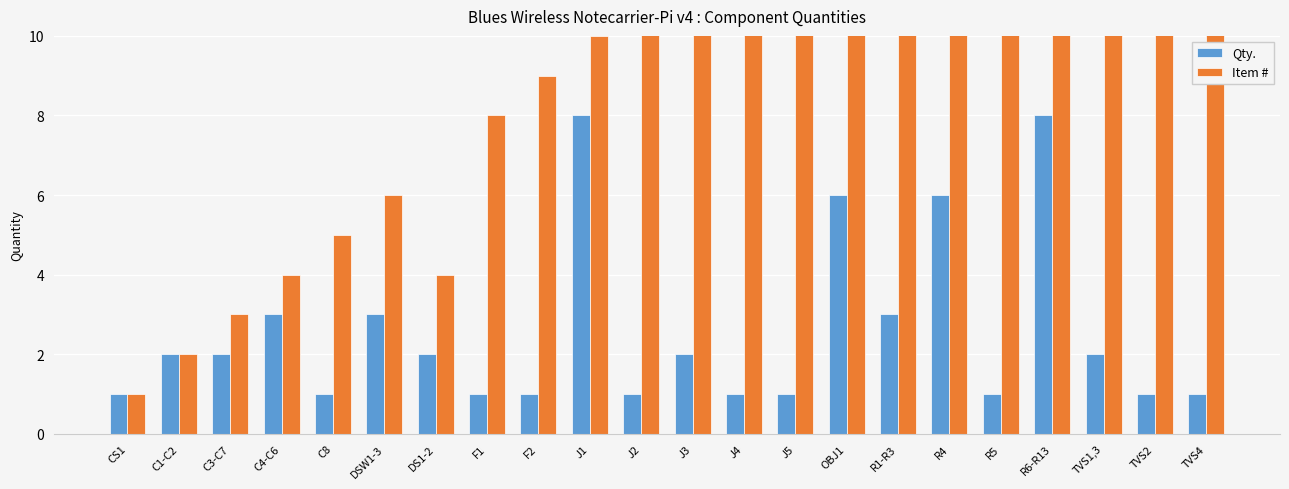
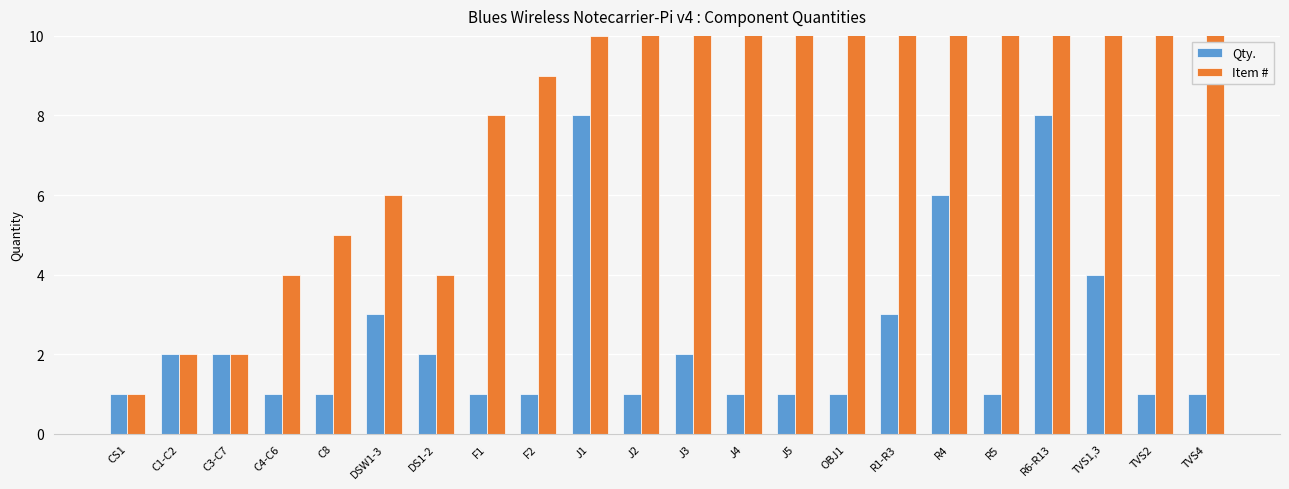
  {
    "Qty.": {
      "CS1": 1,
      "C1-C2": 2,
      "C3-C7": 2,
-     "C4-C6": 3,
+     "C4-C6": 1,
      "C8": 1,
      "DSW1-3": 3,
      "DS1-2": 2,
      "F1": 1,
      "F2": 1,
      "J1": 8,
      "J2": 1,
      "J3": 2,
      "J4": 1,
      "J5": 1,
-     "OBJ1": 6,
+     "OBJ1": 1,
      "R1-R3": 3,
      "R4": 6,
      "R5": 1,
      "R6-R13": 8,
-     "TVS1,3": 2,
+     "TVS1,3": 4,
      "TVS2": 1,
      "TVS4": 1
    },
    "Item #": {
      "CS1": 1,
      "C1-C2": 2,
-     "C3-C7": 3,
+     "C3-C7": 2,
      "C4-C6": 4,
      "C8": 5,
      "DSW1-3": 6,
      "DS1-2": 4,
      "F1": 8,
      "F2": 9,
      "J1": 10
    }
  }
